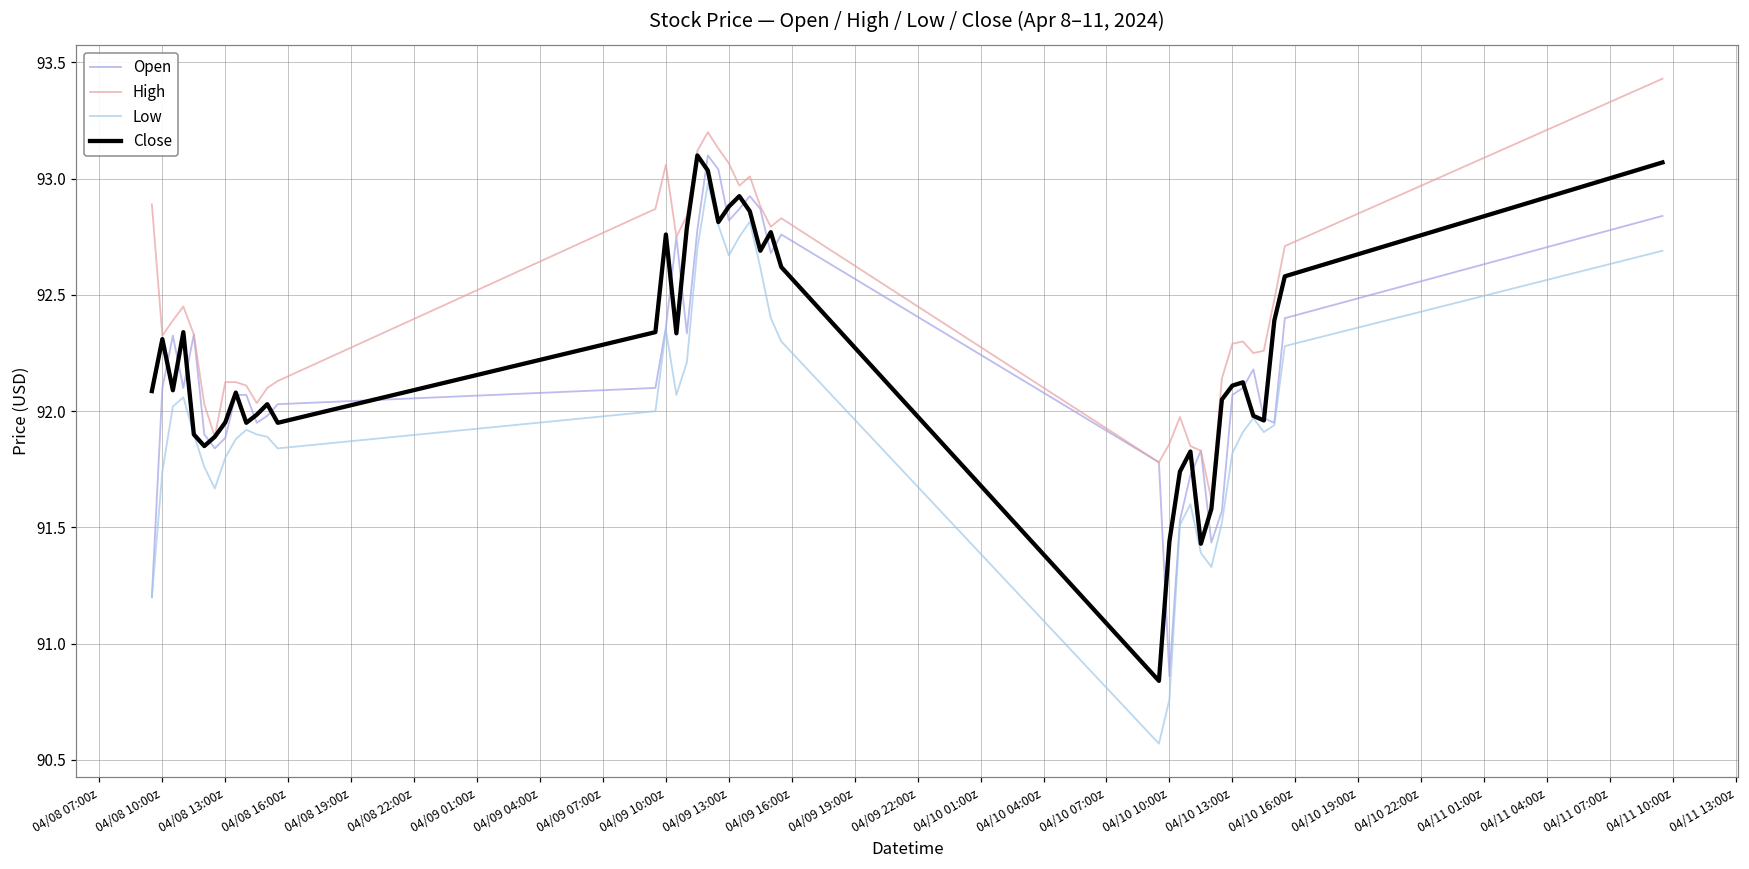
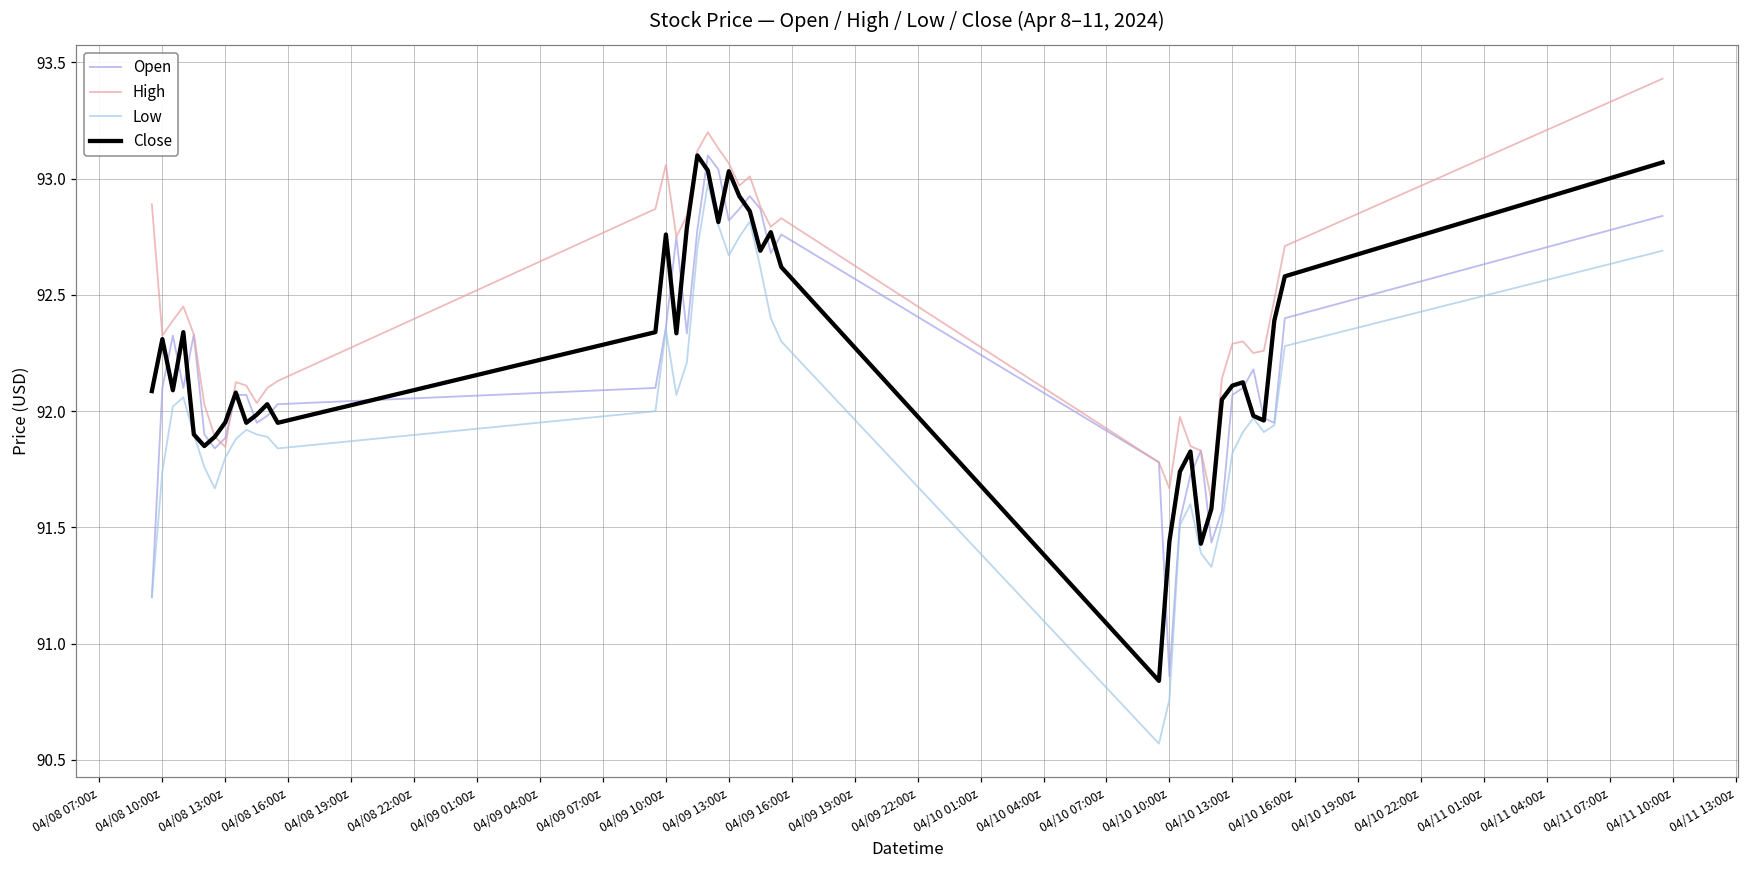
  {
    "High": {
      "04/08 10:00z": 92.32,
-     "04/08 13:00z": 92.13,
+     "04/08 13:00z": 91.85,
      "04/09 10:00z": 93.06,
      "04/09 13:00z": 93.07,
-     "04/10 10:00z": 91.86,
+     "04/10 10:00z": 91.67,
      "04/10 13:00z": 92.29
    },
    "Close": {
      "04/08 10:00z": 92.31,
      "04/08 13:00z": 91.95,
      "04/09 10:00z": 92.76,
-     "04/09 13:00z": 92.88,
+     "04/09 13:00z": 93.03,
      "04/10 10:00z": 91.44,
      "04/10 13:00z": 92.11
    }
  }
